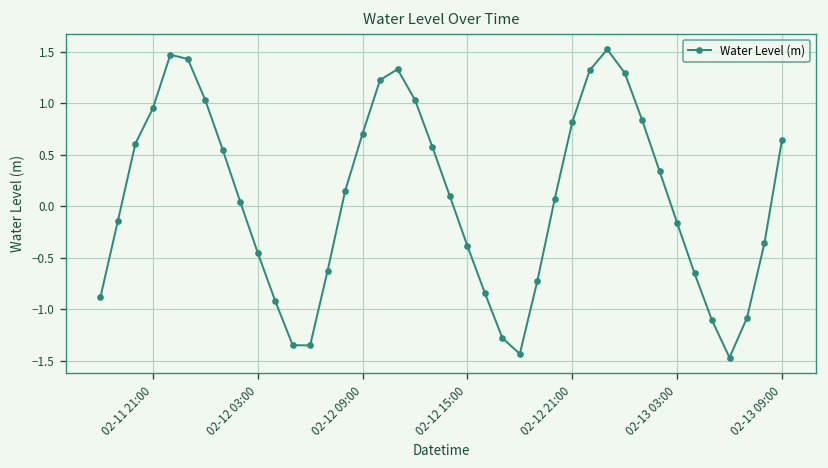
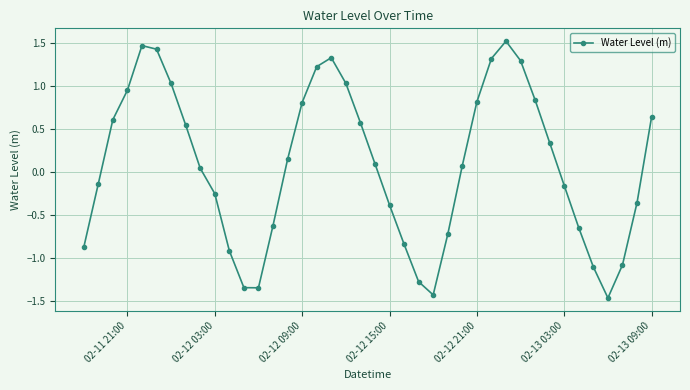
  {
    "02-11 21:00": 1.0,
-   "02-12 03:00": -0.5,
-   "02-12 09:00": 0.7,
+   "02-12 03:00": -0.3,
+   "02-12 09:00": 0.8,
    "02-12 15:00": -0.4,
    "02-12 21:00": 0.8,
    "02-13 03:00": -0.2,
    "02-13 09:00": 0.6
  }
